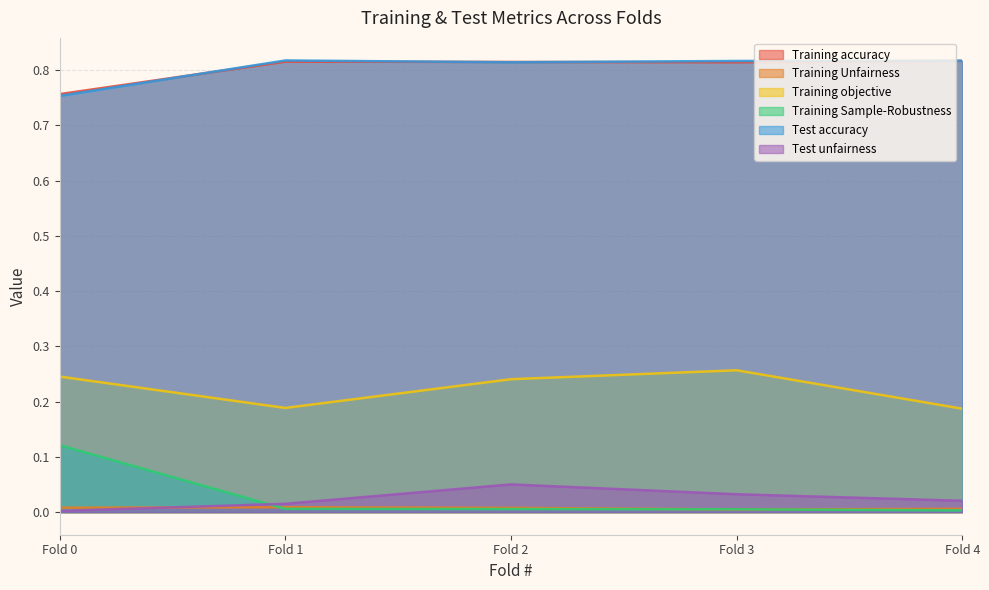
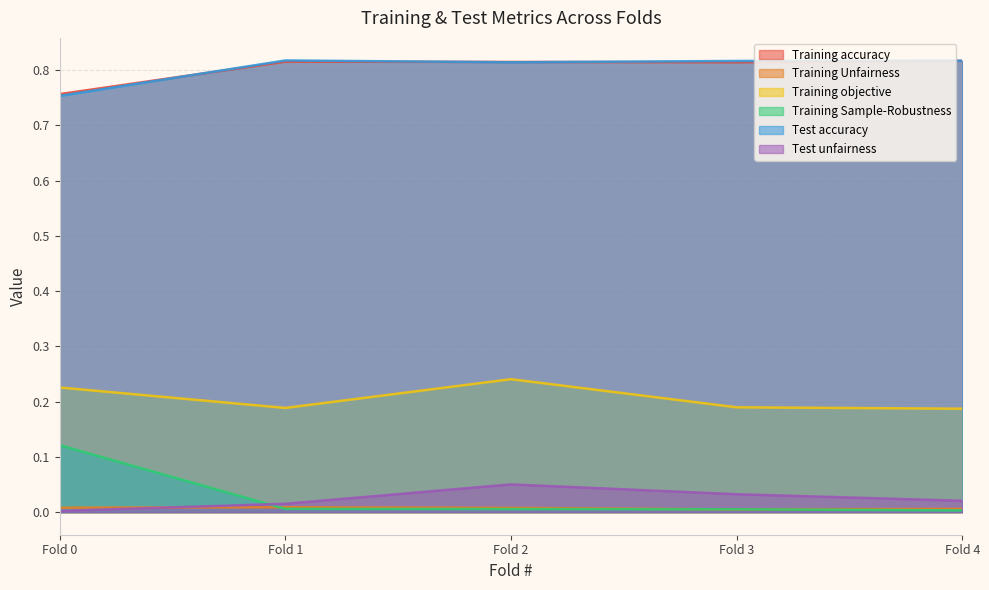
  {
    "Training objective": {
-     "Fold 0": 0.25,
+     "Fold 0": 0.23,
      "Fold 1": 0.19,
      "Fold 2": 0.24,
-     "Fold 3": 0.26,
+     "Fold 3": 0.19,
      "Fold 4": 0.19
    },
    "Training Sample-Robustness": {
      "Fold 0": 0.12
    },
    "Test unfairness": {
      "Fold 0": 0.00,
      "Fold 1": 0.02,
      "Fold 2": 0.05,
      "Fold 3": 0.03,
      "Fold 4": 0.02
    }
  }
